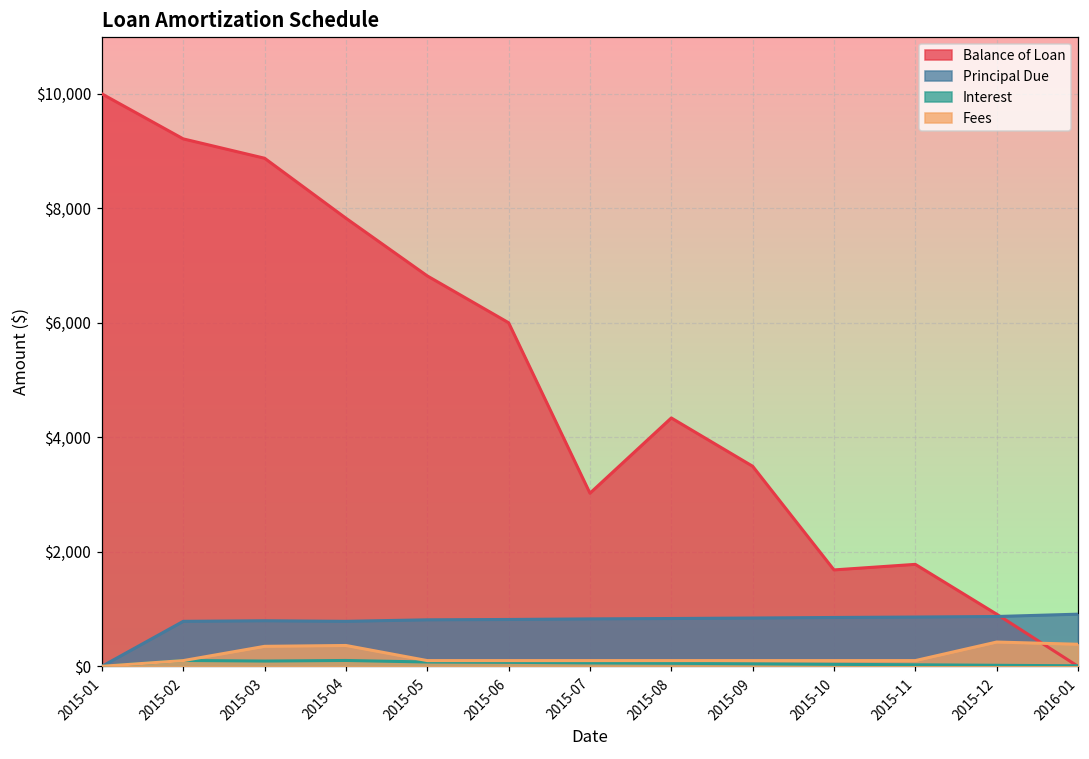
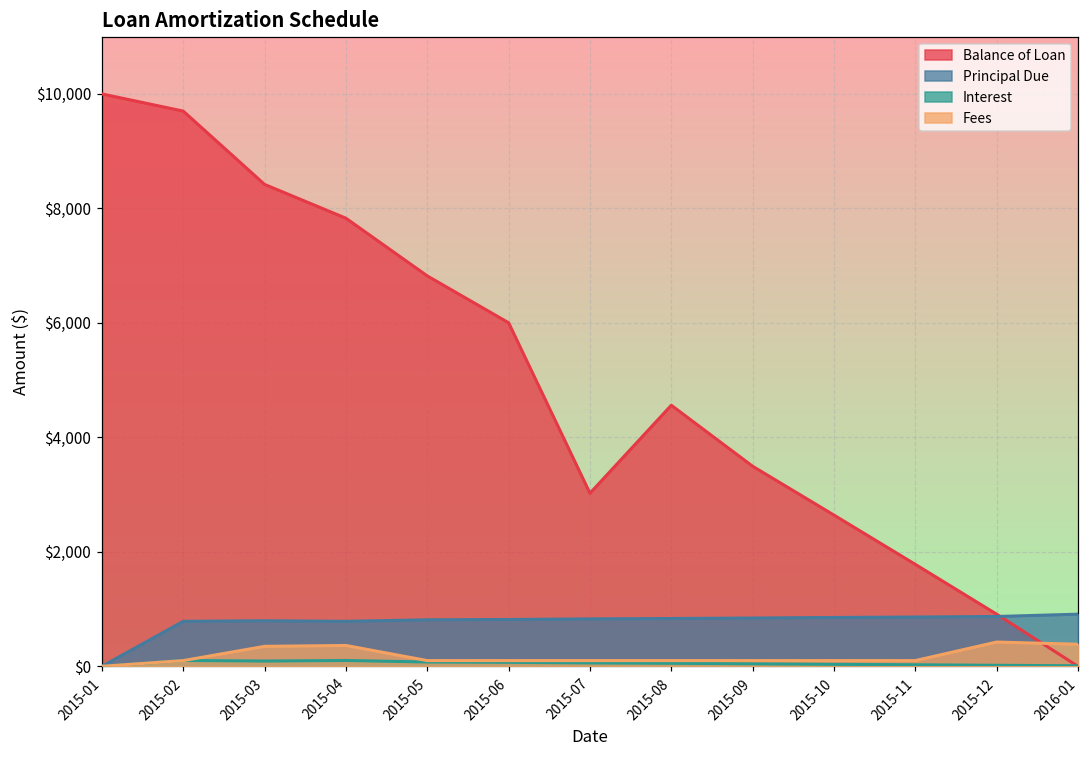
  {
    "Balance of Loan": {
      "2015-01": "$10,000",
-     "2015-02": "$9,200",
-     "2015-03": "$8,900",
+     "2015-02": "$9,700",
+     "2015-03": "$8,400",
      "2015-04": "$7,800",
      "2015-05": "$6,800",
      "2015-06": "$6,000",
      "2015-07": "$3,000",
-     "2015-08": "$4,300",
+     "2015-08": "$4,600",
      "2015-09": "$3,500",
-     "2015-10": "$1,700",
+     "2015-10": "$2,600",
      "2015-11": "$1,800"
    },
    "Fees": {
      "2015-03": "$300",
      "2015-04": "$400",
      "2015-09": "$100",
      "2015-10": "$100",
      "2015-11": "$100",
      "2015-12": "$400",
      "2016-01": "$400"
    }
  }
